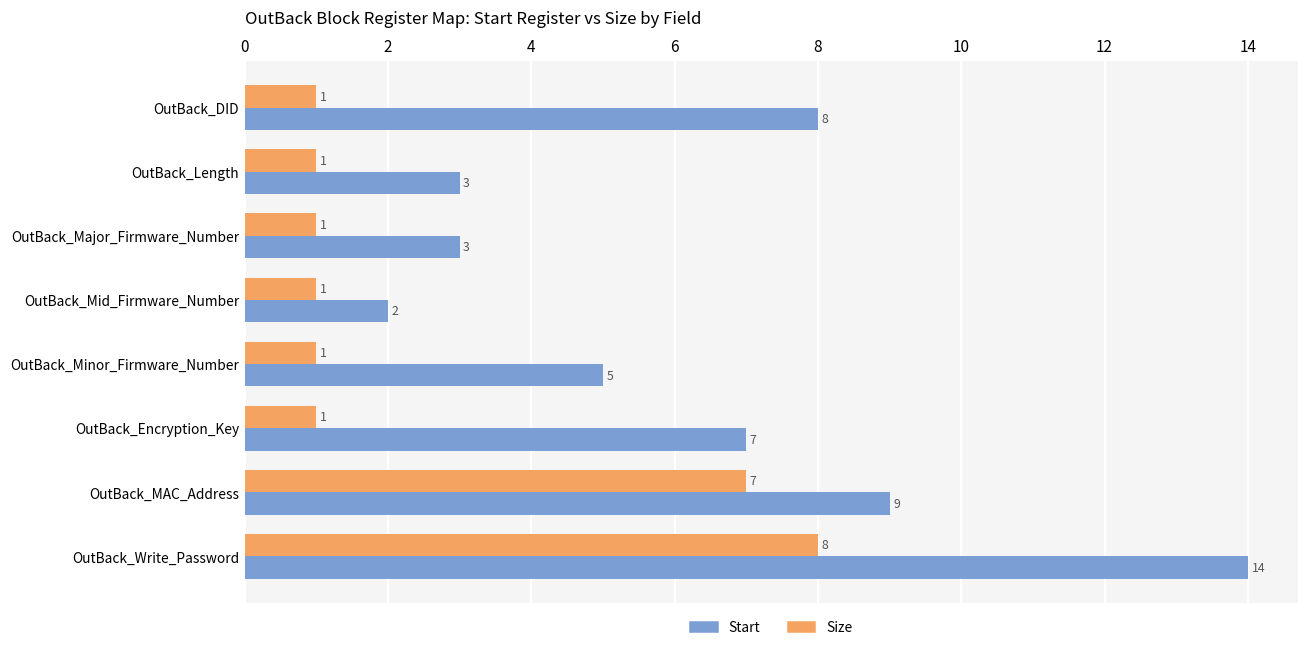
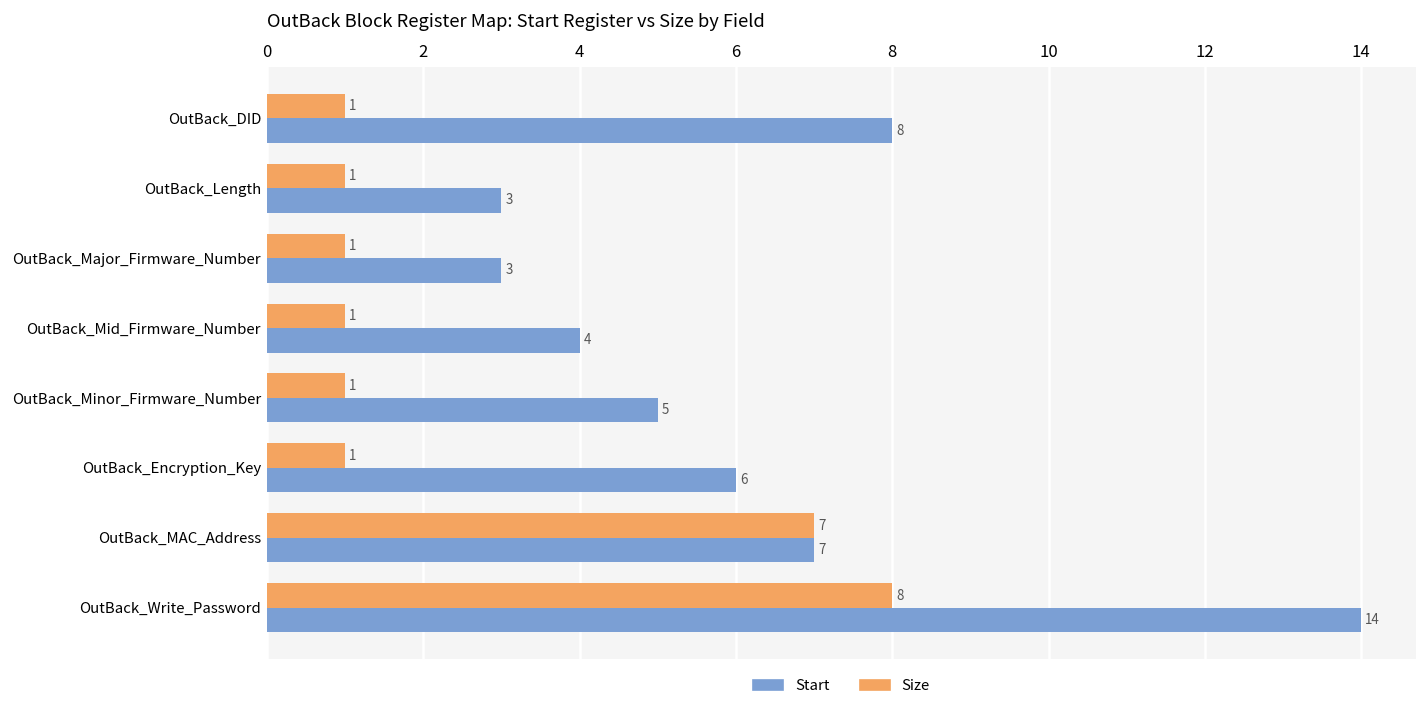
  {
    "Start": {
      "OutBack_DID": 8,
      "OutBack_Length": 3,
      "OutBack_Major_Firmware_Number": 3,
-     "OutBack_Mid_Firmware_Number": 2,
+     "OutBack_Mid_Firmware_Number": 4,
      "OutBack_Minor_Firmware_Number": 5,
-     "OutBack_Encryption_Key": 7,
-     "OutBack_MAC_Address": 9,
+     "OutBack_Encryption_Key": 6,
+     "OutBack_MAC_Address": 7,
      "OutBack_Write_Password": 14
    },
    "Size": {
      "OutBack_DID": 1,
      "OutBack_Length": 1,
      "OutBack_Major_Firmware_Number": 1,
      "OutBack_Mid_Firmware_Number": 1,
      "OutBack_Minor_Firmware_Number": 1,
      "OutBack_Encryption_Key": 1,
      "OutBack_MAC_Address": 7,
      "OutBack_Write_Password": 8
    }
  }
